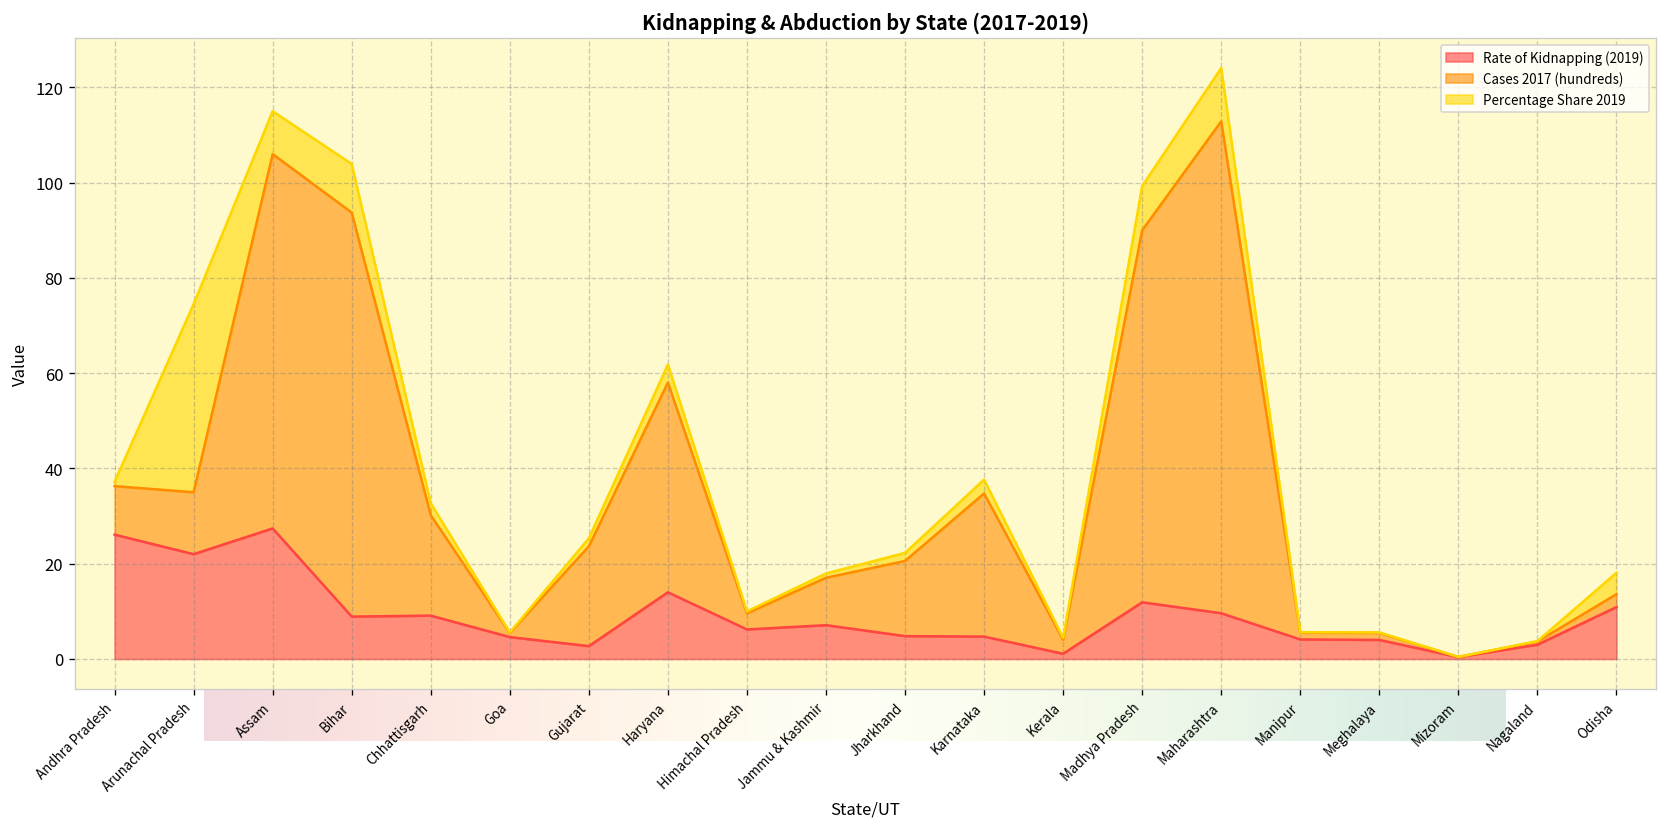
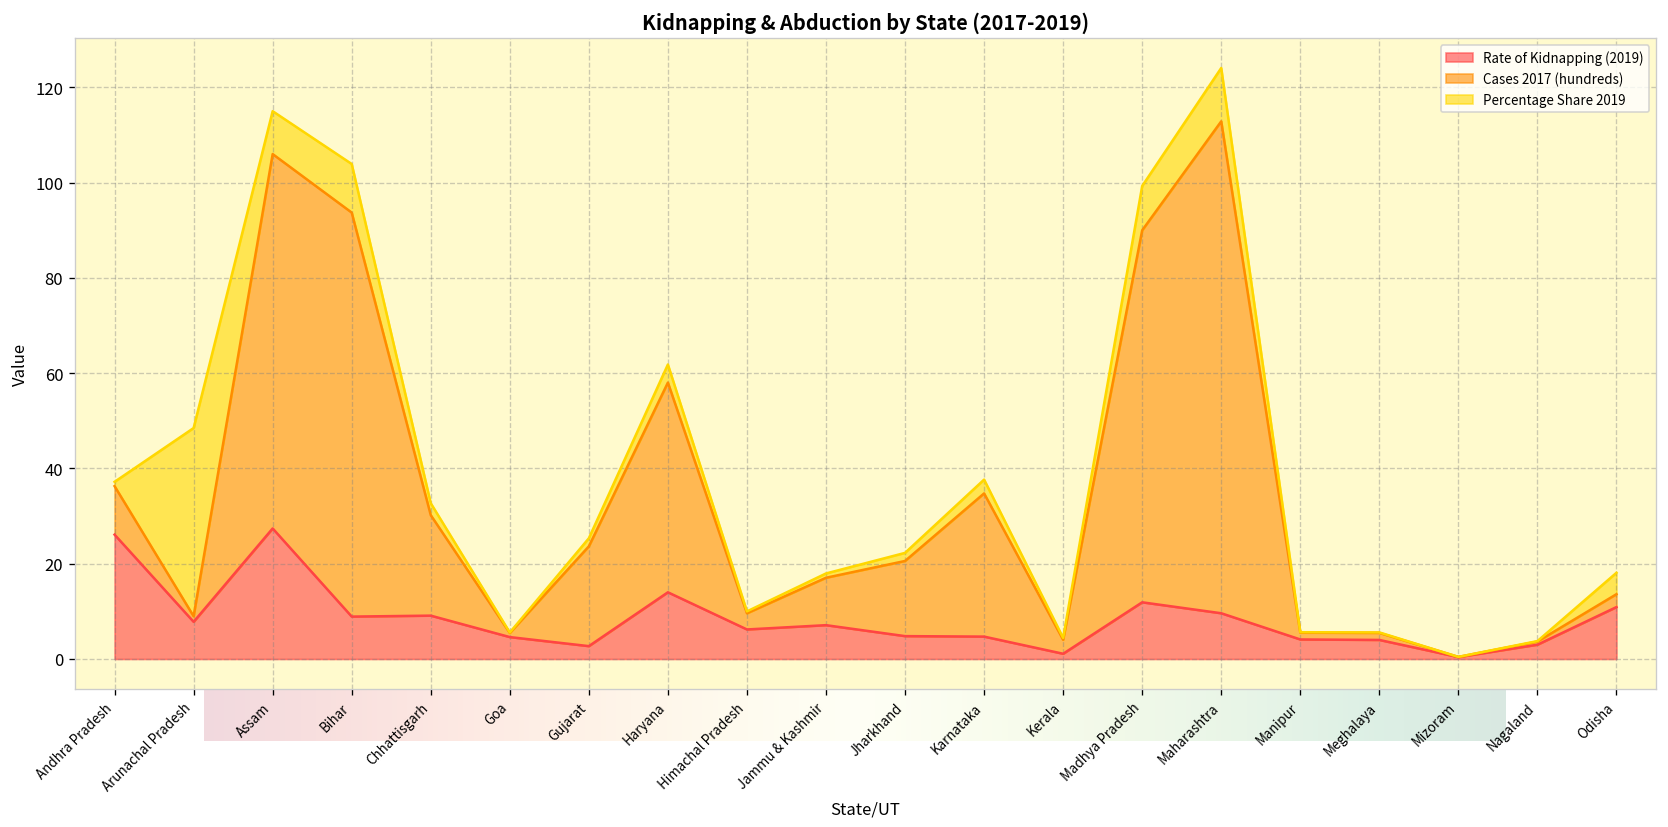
  {
    "Kidnapping & Abduction by State (2017-2019)": {
      "Rate of Kidnapping (2019)": {
        "Andhra Pradesh": 26,
-       "Arunachal Pradesh": 22,
+       "Arunachal Pradesh": 8,
        "Odisha": 11
      },
      "Cases 2017 (hundreds)": {
        "Andhra Pradesh": 10,
-       "Arunachal Pradesh": 13,
+       "Arunachal Pradesh": 1,
        "Odisha": 3
      },
      "Percentage Share 2019": {
        "Andhra Pradesh": 1,
        "Arunachal Pradesh": 40,
        "Odisha": 5
      }
    }
  }
